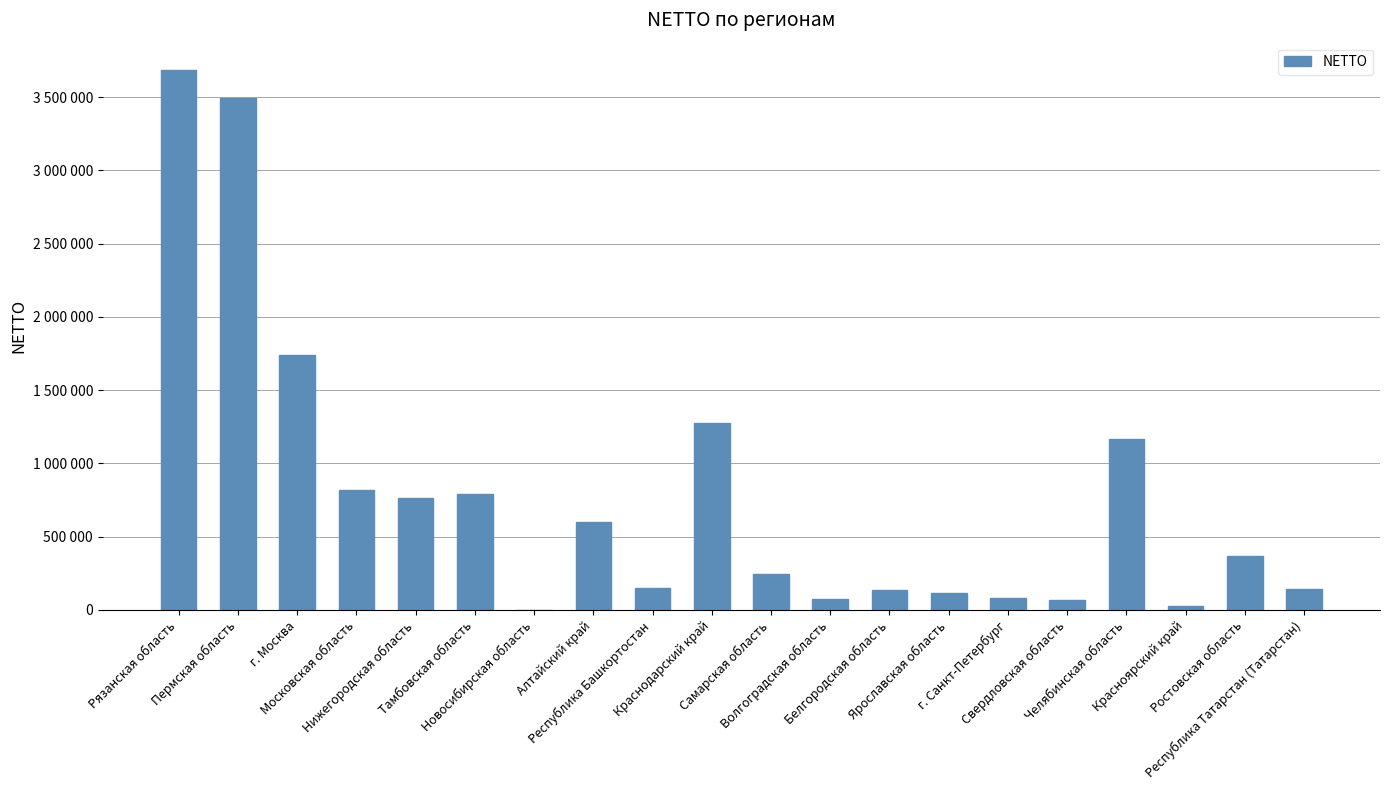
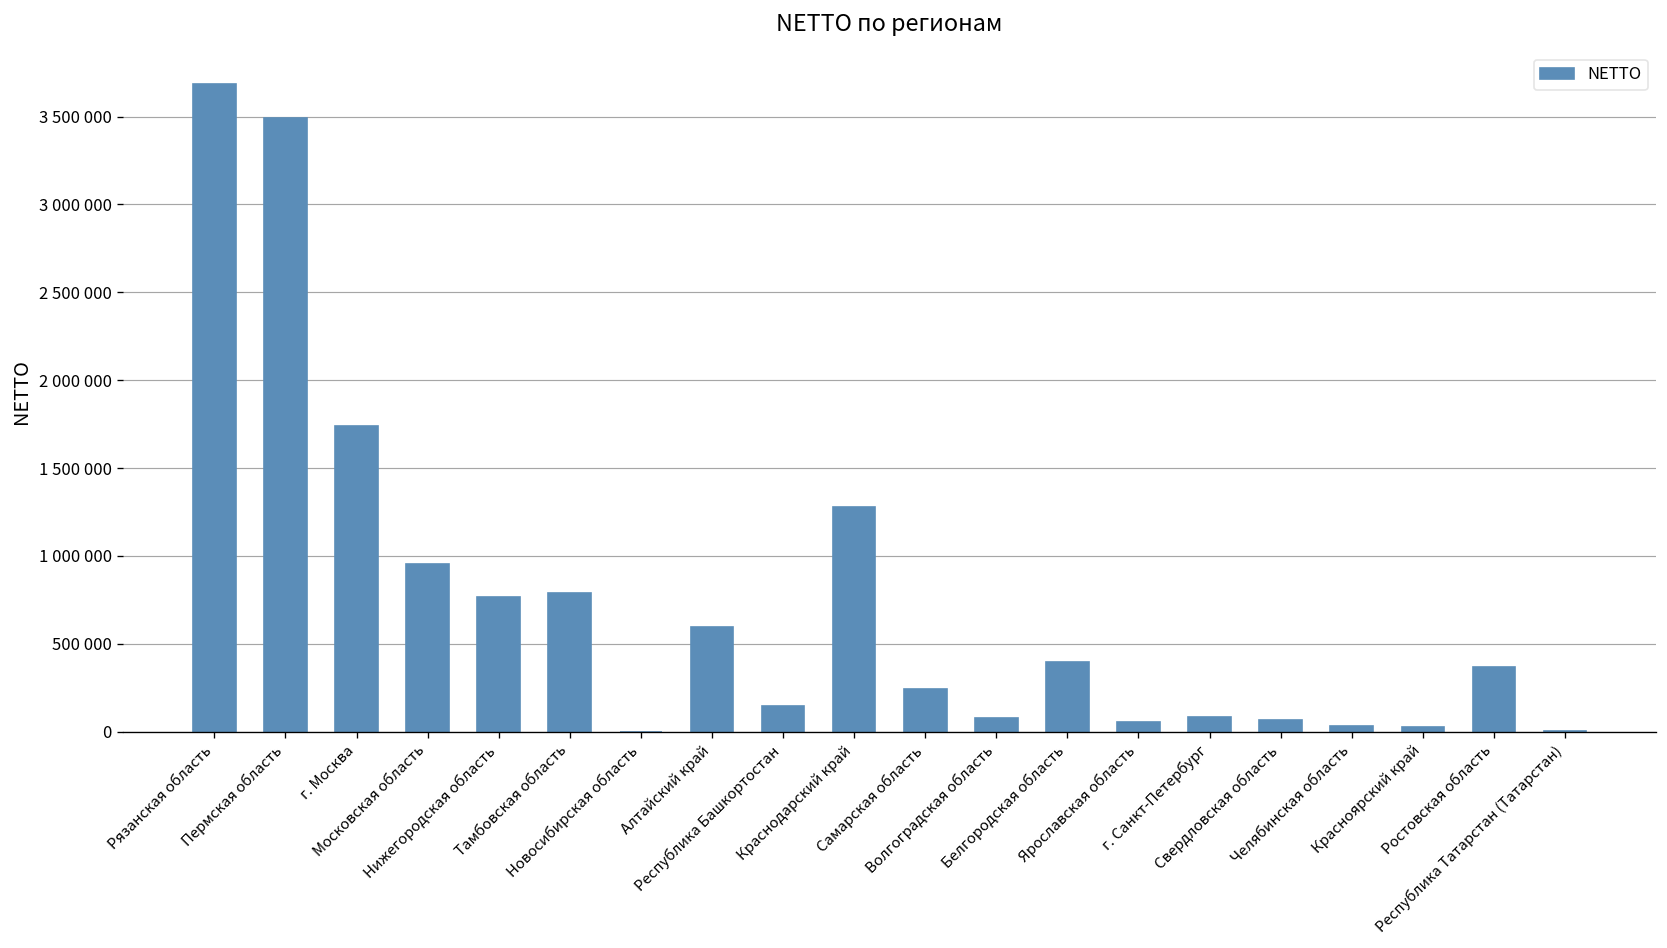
  {
    "Рязанская область": 3690000,
    "Пермская область": 3490000,
    "г. Москва": 1740000,
-   "Московская область": 820000,
+   "Московская область": 950000,
    "Нижегородская область": 770000,
    "Тамбовская область": 790000,
    "Алтайский край": 600000,
    "Республика Башкортостан": 150000,
    "Краснодарский край": 1280000,
    "Самарская область": 240000,
    "Волгоградская область": 80000,
-   "Белгородская область": 140000,
-   "Ярославская область": 110000,
+   "Белгородская область": 390000,
+   "Ярославская область": 50000,
    "г. Санкт-Петербург": 80000,
    "Свердловская область": 70000,
-   "Челябинская область": 1170000,
+   "Челябинская область": 30000,
    "Красноярский край": 30000,
    "Ростовская область": 370000,
-   "Республика Татарстан (Татарстан)": 140000
+   "Республика Татарстан (Татарстан)": 0
  }
